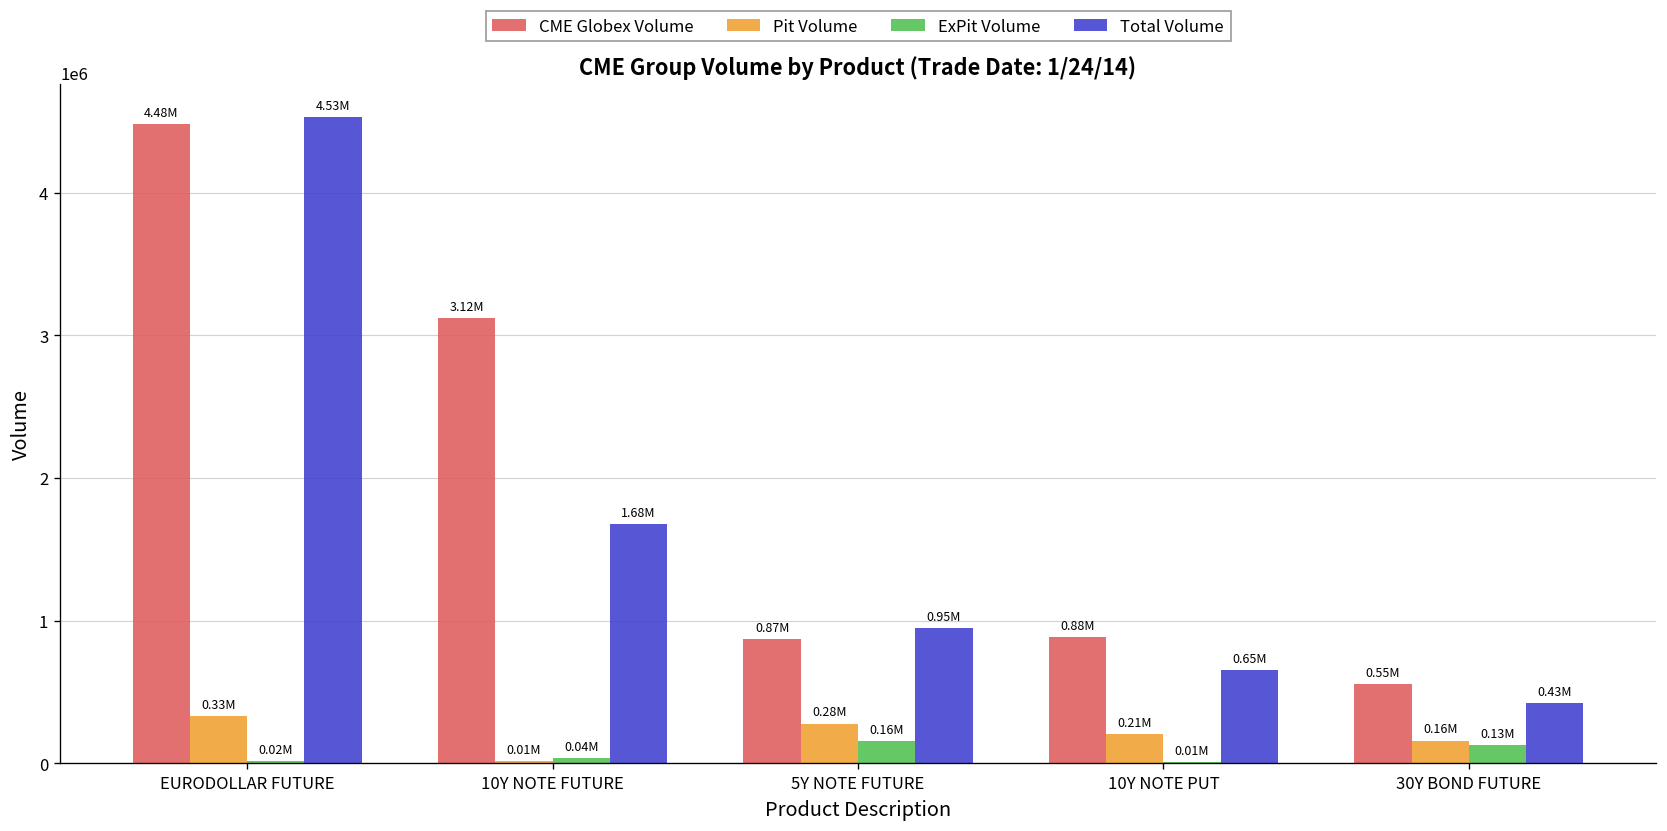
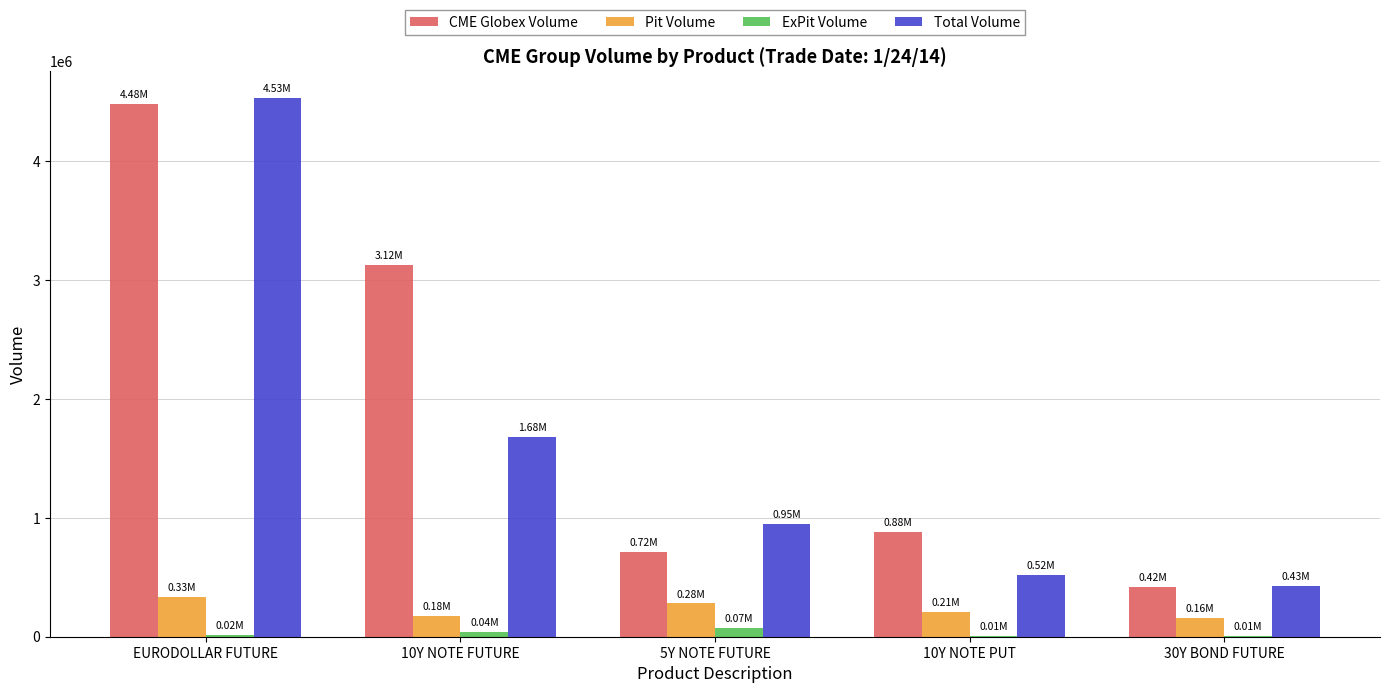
  {
    "CME Globex Volume": {
      "EURODOLLAR FUTURE": "4.48M",
      "10Y NOTE FUTURE": "3.12M",
-     "5Y NOTE FUTURE": "0.87M",
+     "5Y NOTE FUTURE": "0.72M",
      "10Y NOTE PUT": "0.88M",
-     "30Y BOND FUTURE": "0.55M"
+     "30Y BOND FUTURE": "0.42M"
    },
    "Pit Volume": {
      "EURODOLLAR FUTURE": "0.33M",
-     "10Y NOTE FUTURE": "0.01M",
+     "10Y NOTE FUTURE": "0.18M",
      "5Y NOTE FUTURE": "0.28M",
      "10Y NOTE PUT": "0.21M",
      "30Y BOND FUTURE": "0.16M"
    },
    "ExPit Volume": {
      "EURODOLLAR FUTURE": "0.02M",
      "10Y NOTE FUTURE": "0.04M",
-     "5Y NOTE FUTURE": "0.16M",
+     "5Y NOTE FUTURE": "0.07M",
      "10Y NOTE PUT": "0.01M",
-     "30Y BOND FUTURE": "0.13M"
+     "30Y BOND FUTURE": "0.01M"
    },
    "Total Volume": {
      "EURODOLLAR FUTURE": "4.53M",
      "10Y NOTE FUTURE": "1.68M",
      "5Y NOTE FUTURE": "0.95M",
-     "10Y NOTE PUT": "0.65M",
+     "10Y NOTE PUT": "0.52M",
      "30Y BOND FUTURE": "0.43M"
    }
  }
